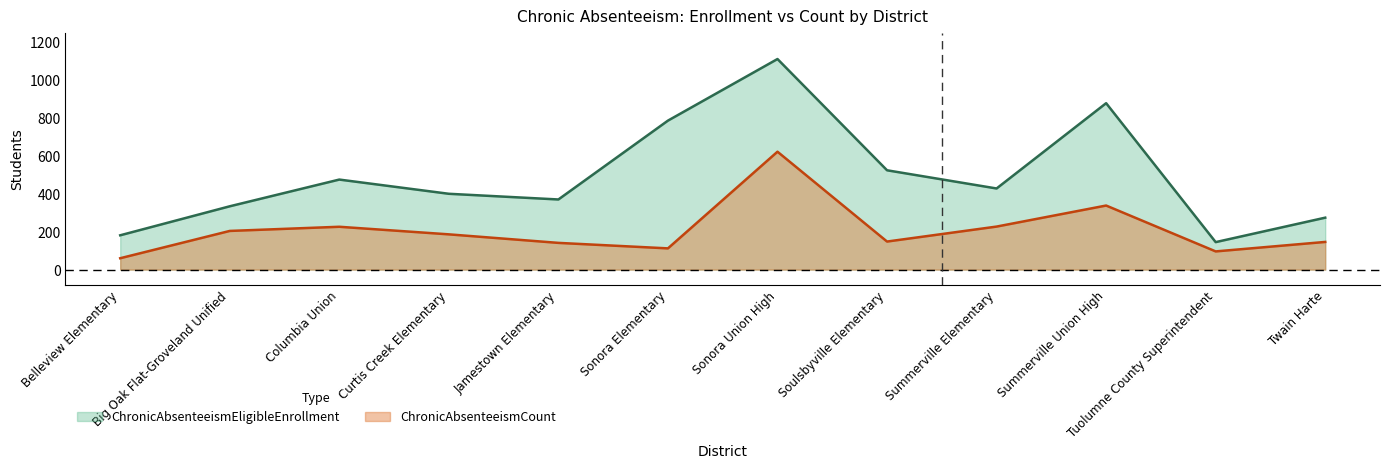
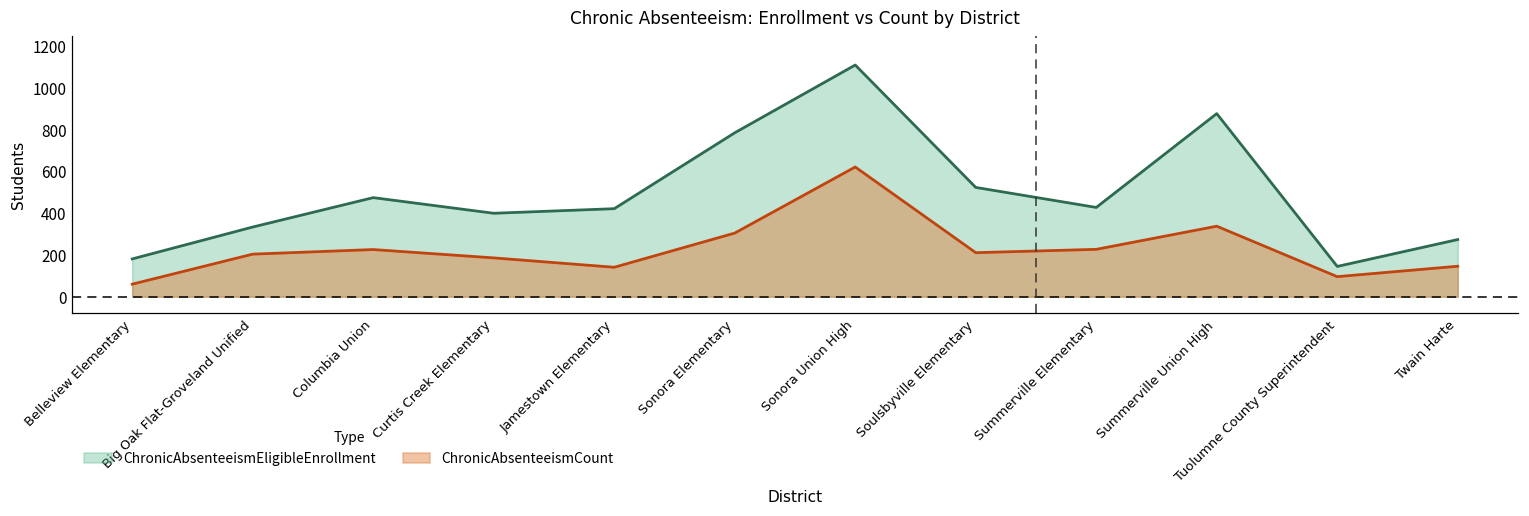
  {
    "ChronicAbsenteeismEligibleEnrollment": {
      "Belleview Elementary": 180,
      "Big Oak Flat-Groveland Unified": 330,
      "Columbia Union": 480,
      "Curtis Creek Elementary": 400,
-     "Jamestown Elementary": 370,
+     "Jamestown Elementary": 420,
      "Sonora Elementary": 790,
      "Sonora Union High": 1110,
      "Soulsbyville Elementary": 520,
      "Summerville Elementary": 430,
      "Summerville Union High": 880,
      "Tuolumne County Superintendent": 150,
      "Twain Harte": 270
    },
    "ChronicAbsenteeismCount": {
      "Belleview Elementary": 60,
      "Big Oak Flat-Groveland Unified": 200,
      "Columbia Union": 230,
      "Curtis Creek Elementary": 190,
      "Jamestown Elementary": 140,
-     "Sonora Elementary": 110,
+     "Sonora Elementary": 310,
      "Sonora Union High": 620,
-     "Soulsbyville Elementary": 150,
+     "Soulsbyville Elementary": 210,
      "Summerville Elementary": 230,
      "Summerville Union High": 340,
      "Tuolumne County Superintendent": 100,
      "Twain Harte": 150
    }
  }
